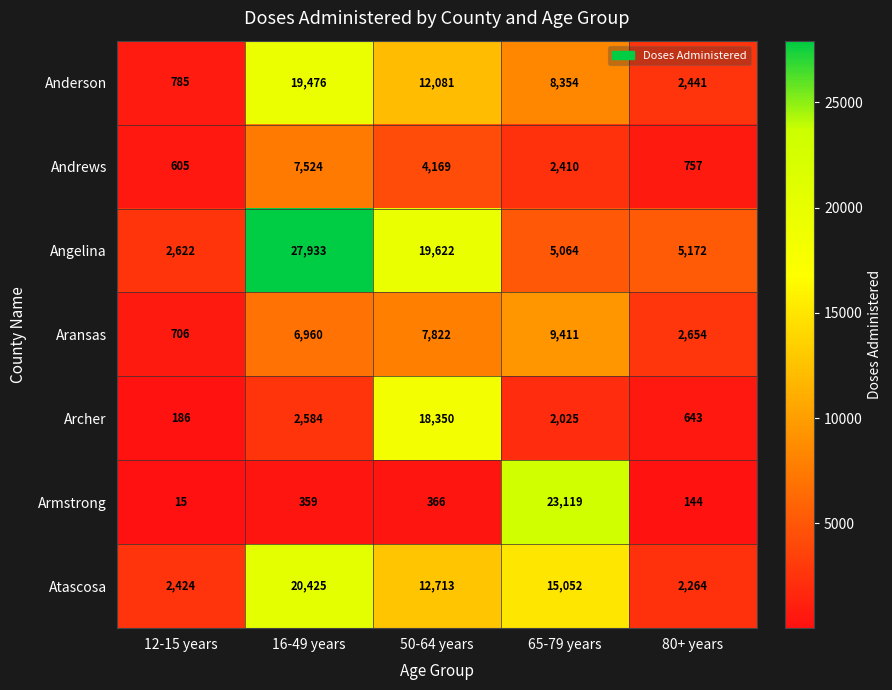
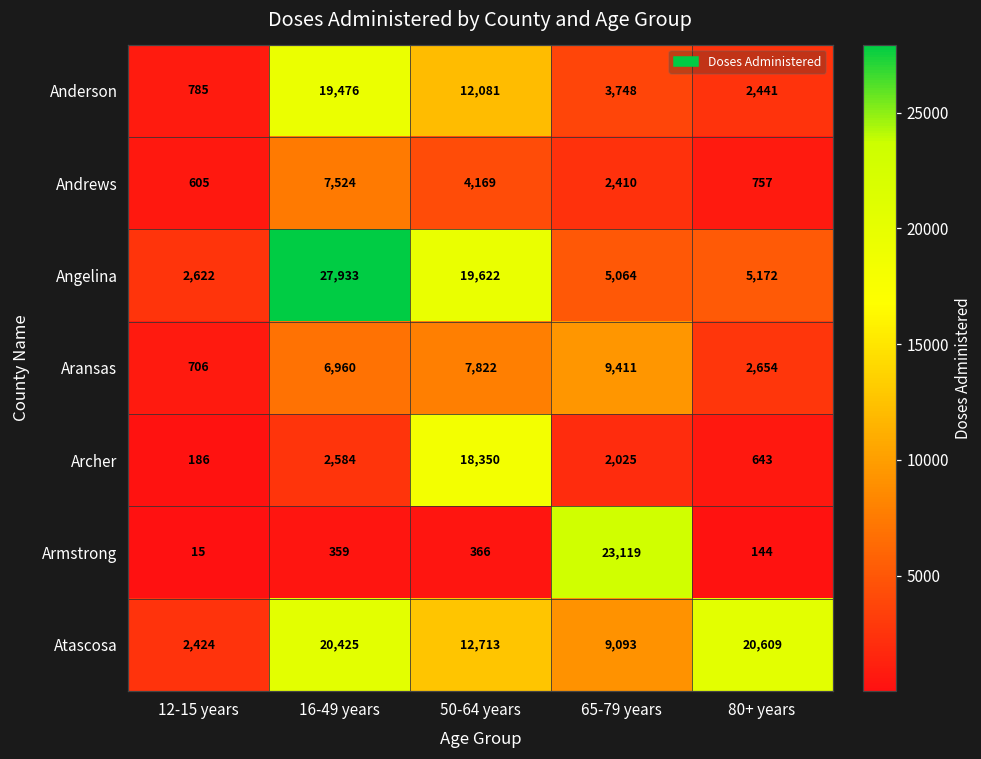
  {
    "Anderson": {
      "12-15 years": "785",
      "16-49 years": "19,476",
      "50-64 years": "12,081",
-     "65-79 years": "8,354",
+     "65-79 years": "3,748",
      "80+ years": "2,441"
    },
    "Andrews": {
      "12-15 years": "605",
      "16-49 years": "7,524",
      "50-64 years": "4,169",
      "65-79 years": "2,410",
      "80+ years": "757"
    },
    "Angelina": {
      "12-15 years": "2,622",
      "16-49 years": "27,933",
      "50-64 years": "19,622",
      "65-79 years": "5,064",
      "80+ years": "5,172"
    },
    "Aransas": {
      "12-15 years": "706",
      "16-49 years": "6,960",
      "50-64 years": "7,822",
      "65-79 years": "9,411",
      "80+ years": "2,654"
    },
    "Archer": {
      "12-15 years": "186",
      "16-49 years": "2,584",
      "50-64 years": "18,350",
      "65-79 years": "2,025",
      "80+ years": "643"
    },
    "Armstrong": {
      "12-15 years": "15",
      "16-49 years": "359",
      "50-64 years": "366",
      "65-79 years": "23,119",
      "80+ years": "144"
    },
    "Atascosa": {
      "12-15 years": "2,424",
      "16-49 years": "20,425",
      "50-64 years": "12,713",
-     "65-79 years": "15,052",
-     "80+ years": "2,264"
+     "65-79 years": "9,093",
+     "80+ years": "20,609"
    }
  }
